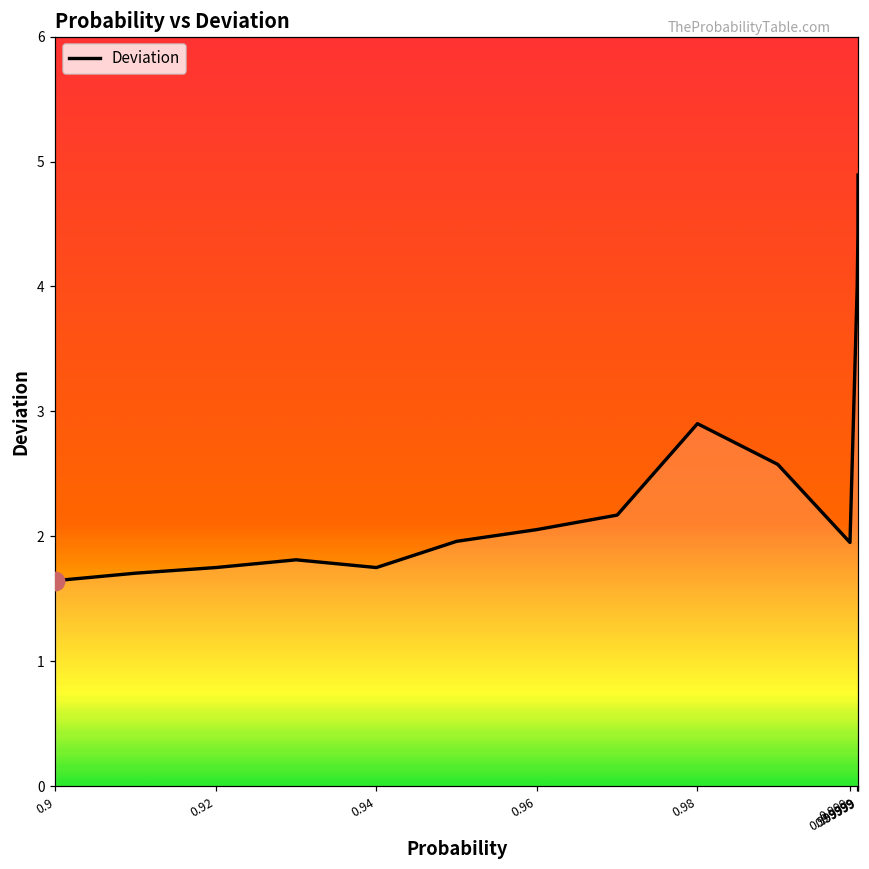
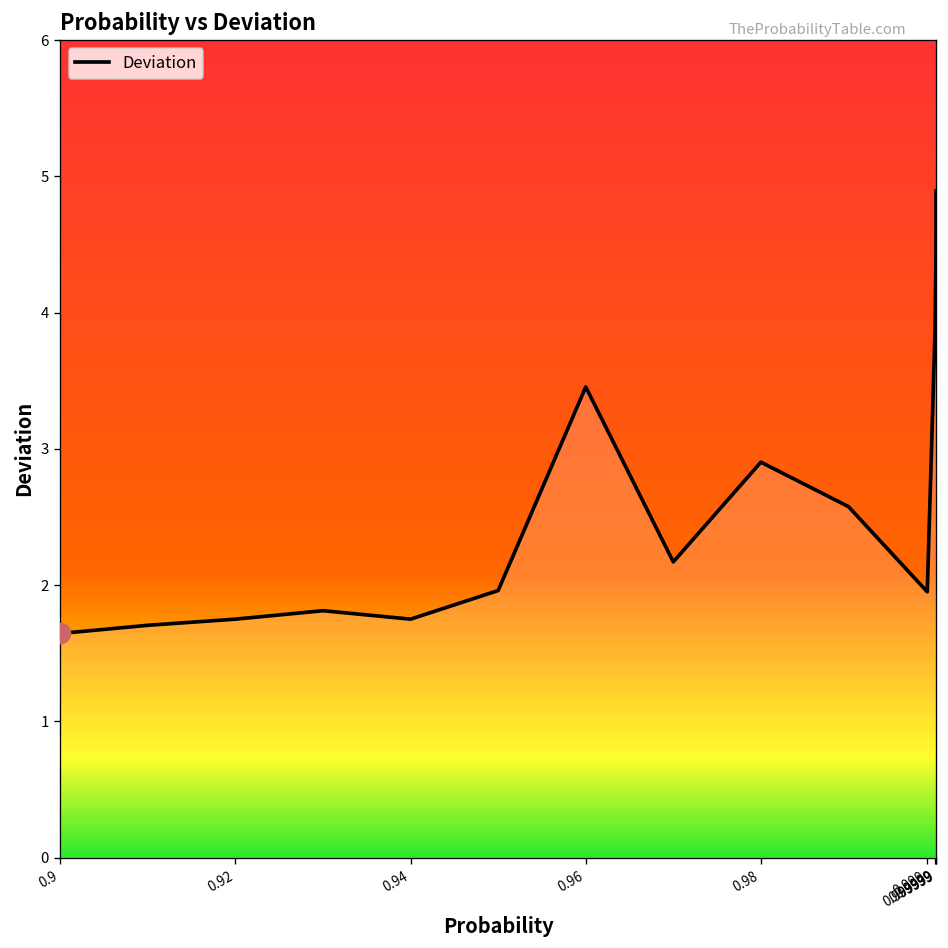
  {
    "Deviation": {
      "0.92": 1.75,
      "0.94": 1.75,
-     "0.96": 2.05,
+     "0.96": 3.45,
      "0.98": 2.90,
      "0.999": 1.95,
-     "0.9999": 4.00,
+     "0.9999": 3.89,
      "0.99999": 4.42,
      "0.999999": 4.89
    }
  }
